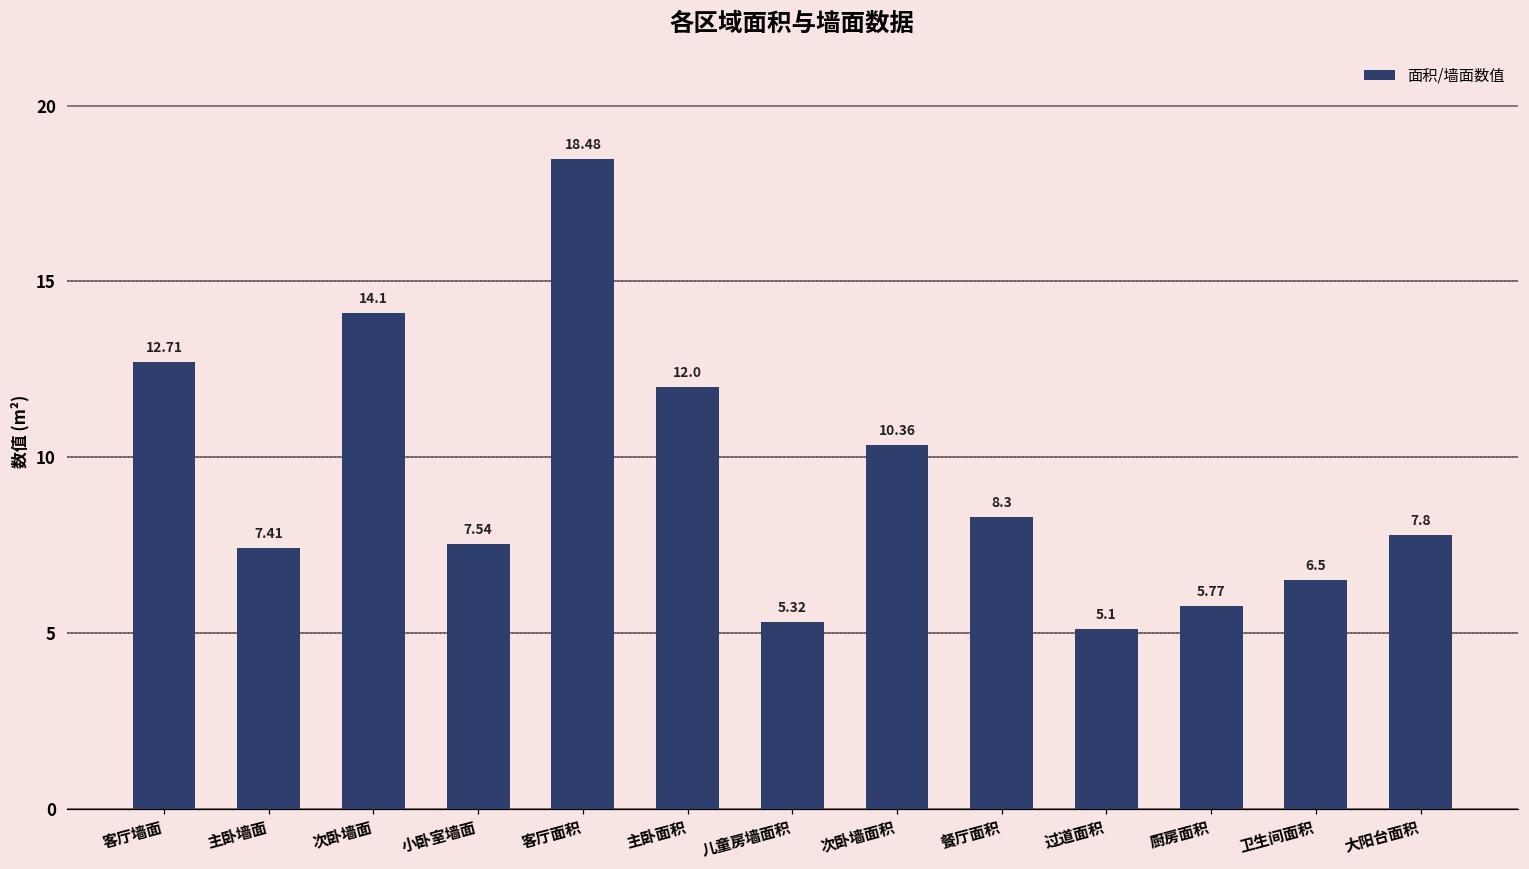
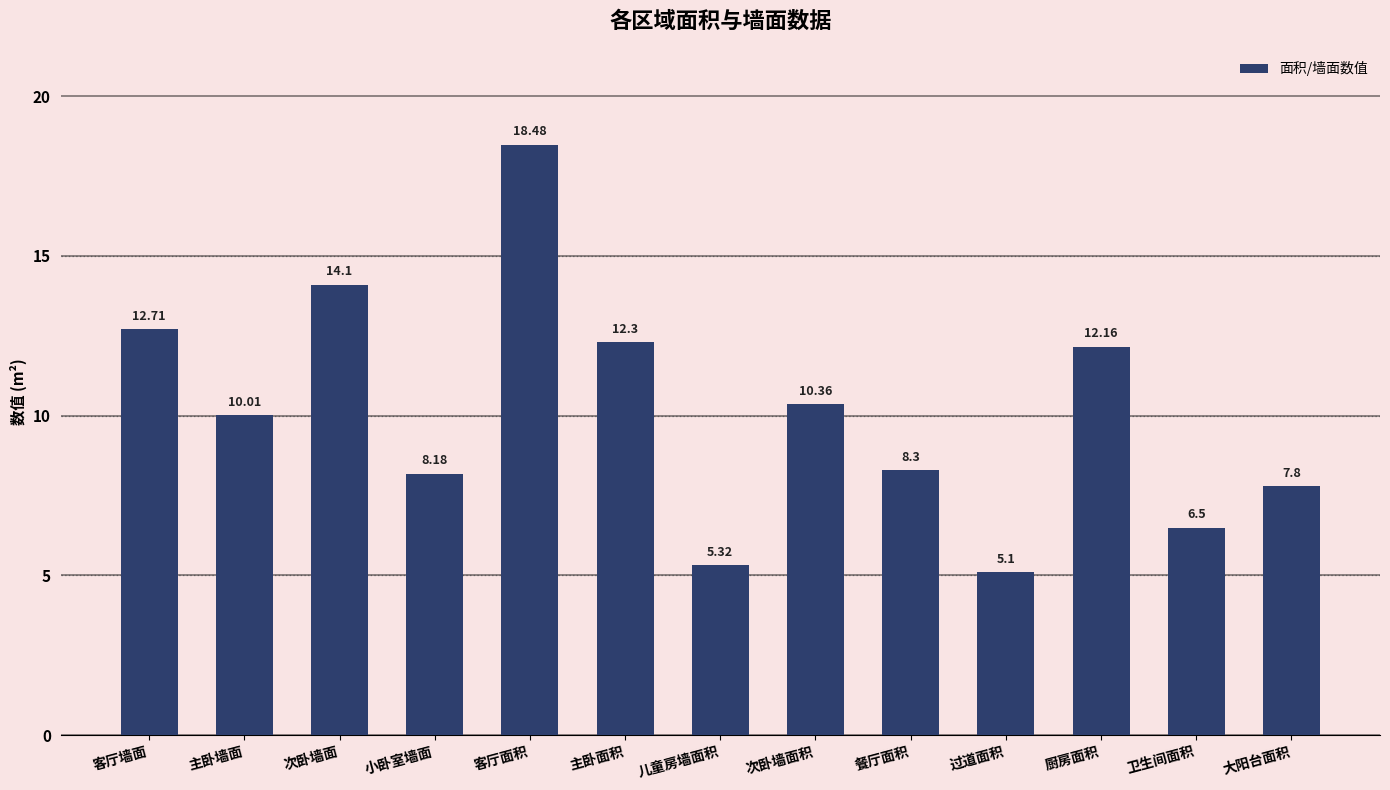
  {
    "客厅墙面": 12.71,
-   "主卧墙面": 7.41,
+   "主卧墙面": 10.01,
    "次卧墙面": 14.1,
-   "小卧室墙面": 7.54,
+   "小卧室墙面": 8.18,
    "客厅面积": 18.48,
-   "主卧面积": 12.0,
+   "主卧面积": 12.3,
    "儿童房墙面积": 5.32,
    "次卧墙面积": 10.36,
    "餐厅面积": 8.3,
    "过道面积": 5.1,
-   "厨房面积": 5.77,
+   "厨房面积": 12.16,
    "卫生间面积": 6.5,
    "大阳台面积": 7.8
  }
